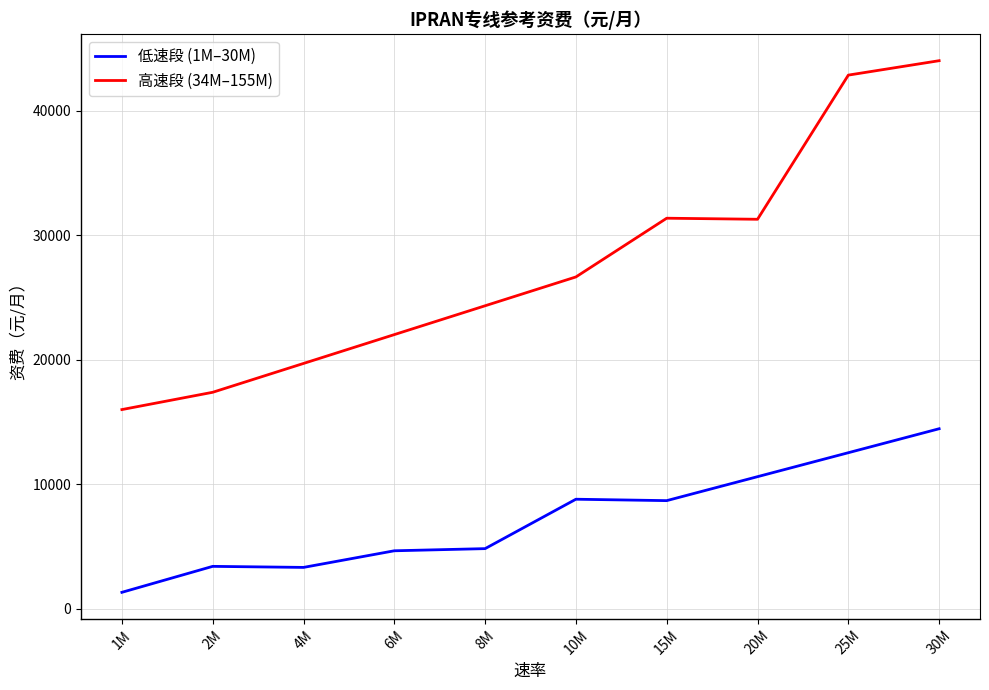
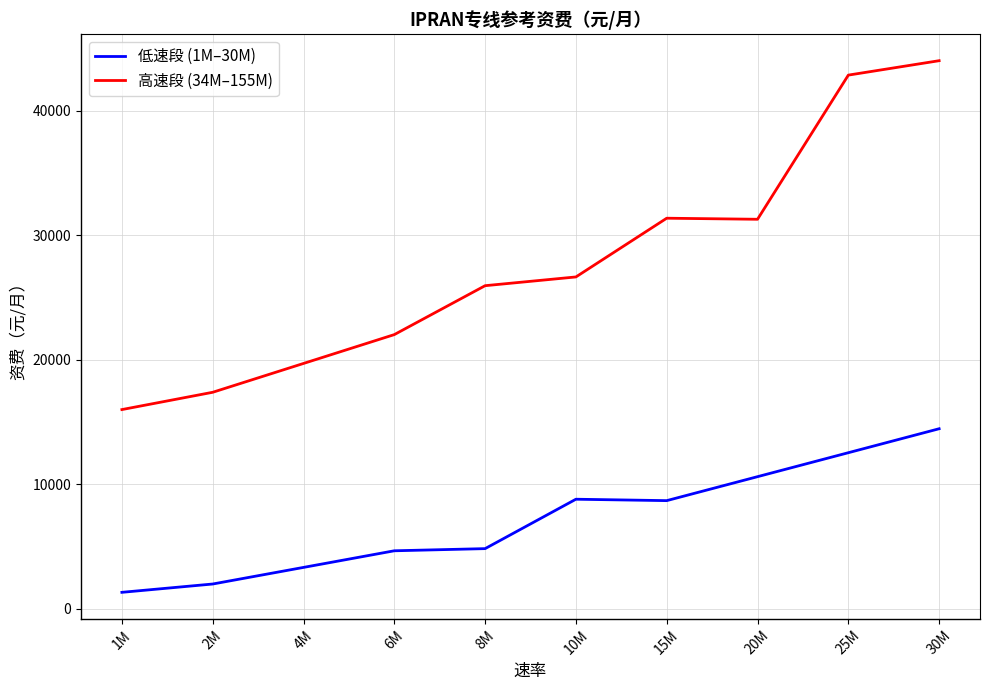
  {
    "低速段 (1M–30M)": {
      "1M": 1300,
-     "2M": 3400,
+     "2M": 2000,
      "4M": 3300,
      "6M": 4700,
      "8M": 4800,
      "10M": 8800,
      "15M": 8700,
      "20M": 10600,
      "25M": 12500,
      "30M": 14500
    },
    "高速段 (34M–155M)": {
      "1M": 16000,
      "2M": 17400,
      "4M": 19700,
      "6M": 22000,
-     "8M": 24300,
+     "8M": 25900,
      "10M": 26600,
      "15M": 31400,
      "20M": 31300,
      "25M": 42800,
      "30M": 44000
    }
  }
